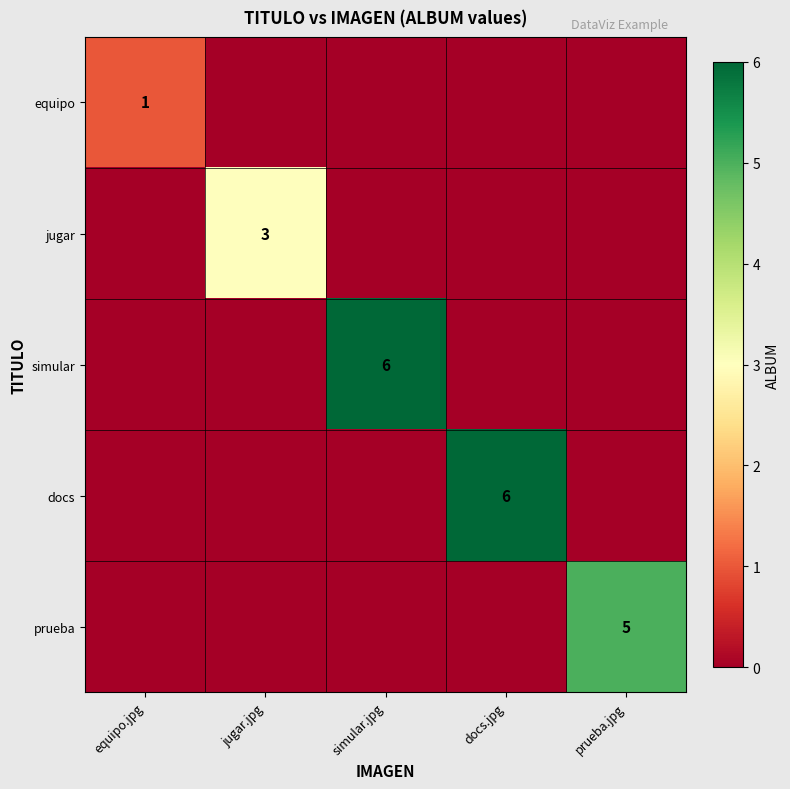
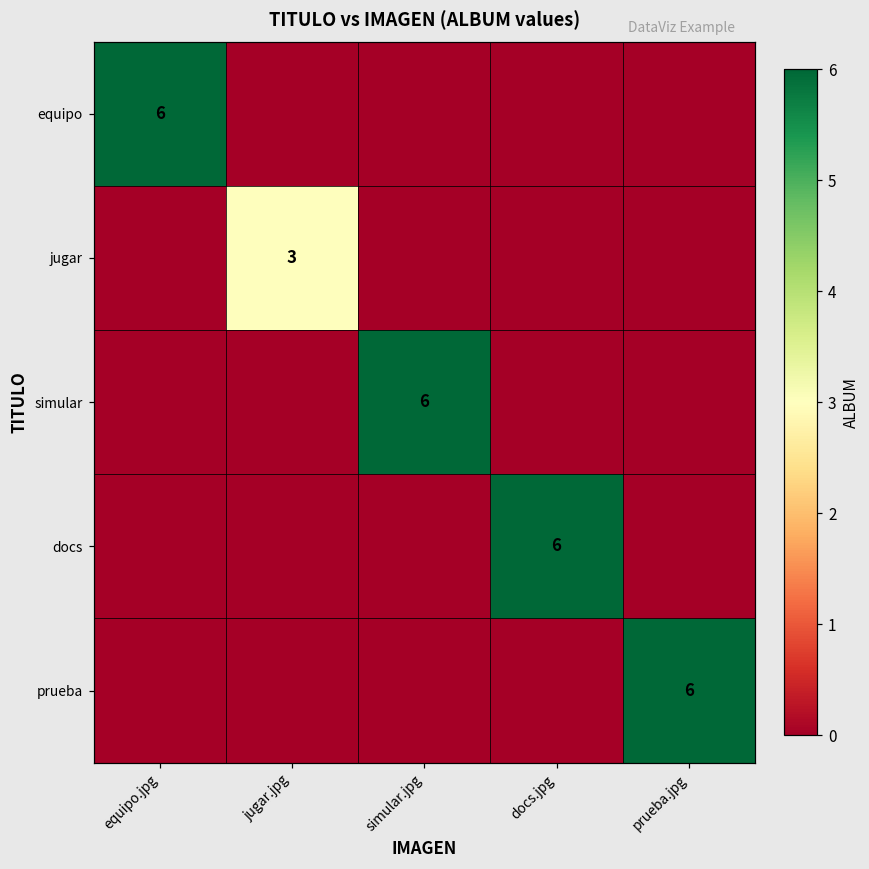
  {
    "equipo": {
-     "equipo.jpg": 1
+     "equipo.jpg": 6
    },
    "jugar": {
      "jugar.jpg": 3
    },
    "simular": {
      "simular.jpg": 6
    },
    "docs": {
      "docs.jpg": 6
    },
    "prueba": {
-     "prueba.jpg": 5
+     "prueba.jpg": 6
    }
  }
